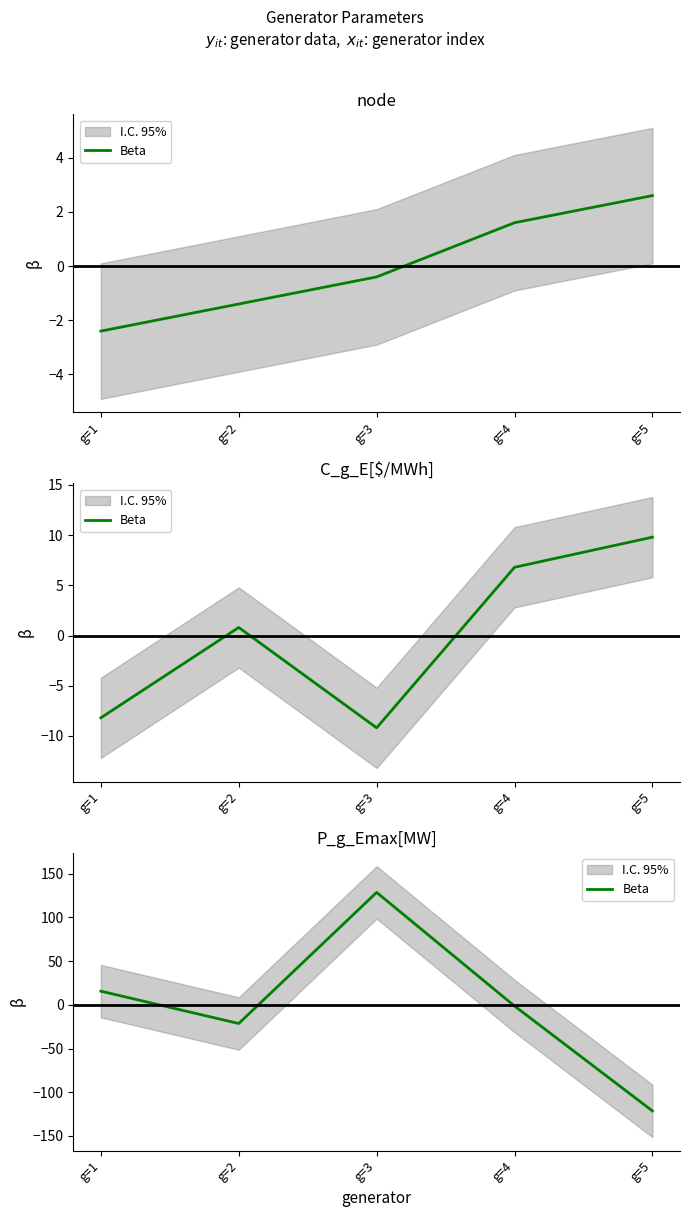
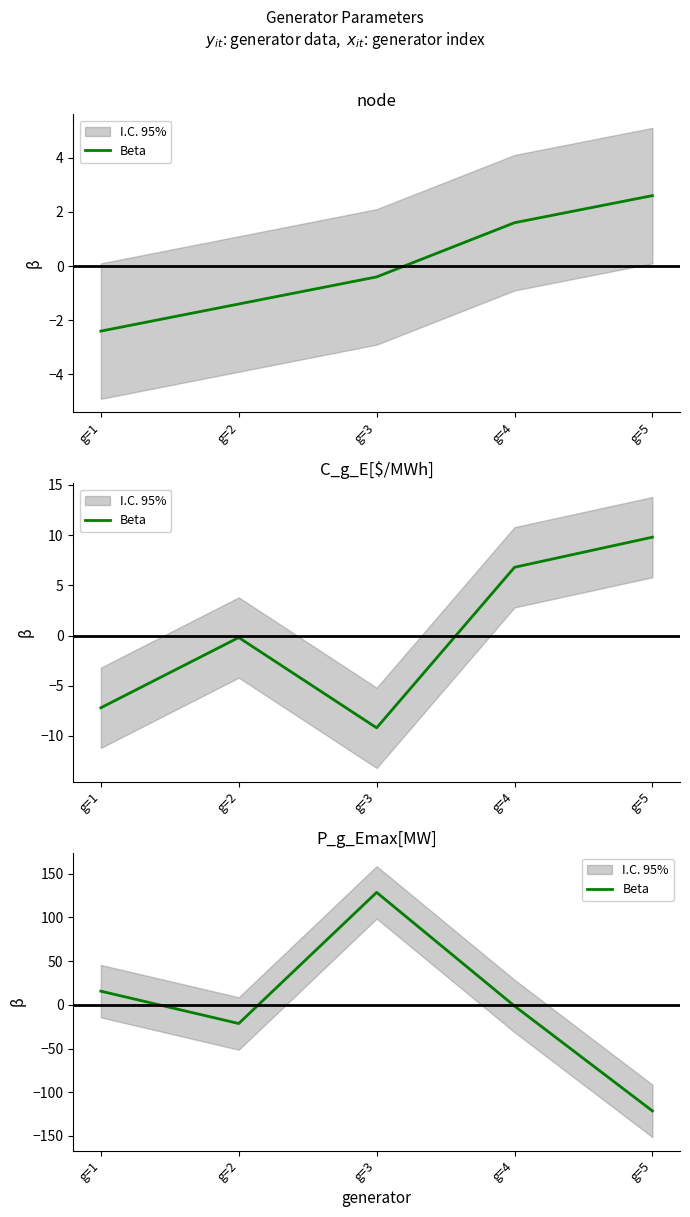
  {
    "node": {
      "Beta": {
        "g=1": -2.4,
        "g=2": -1.4,
        "g=3": -0.4,
        "g=4": 1.6,
        "g=5": 2.6
      }
    },
    "C_g_E[$/MWh]": {
      "Beta": {
-       "g=1": -8.2,
-       "g=2": 0.8,
+       "g=1": -7.2,
+       "g=2": -0.2,
        "g=3": -9.2,
        "g=4": 6.8,
        "g=5": 9.8
      }
    },
    "P_g_Emax[MW]": {
      "Beta": {
        "g=1": 20,
        "g=2": -20,
        "g=3": 130,
        "g=4": 0,
        "g=5": -120
      }
    }
  }
